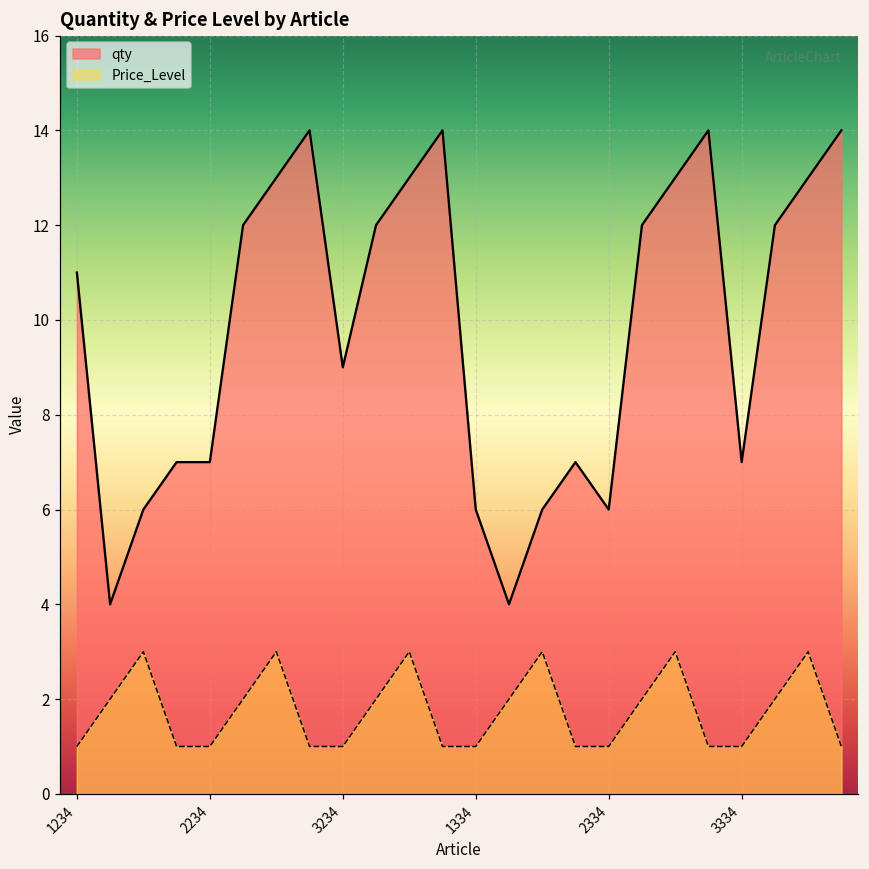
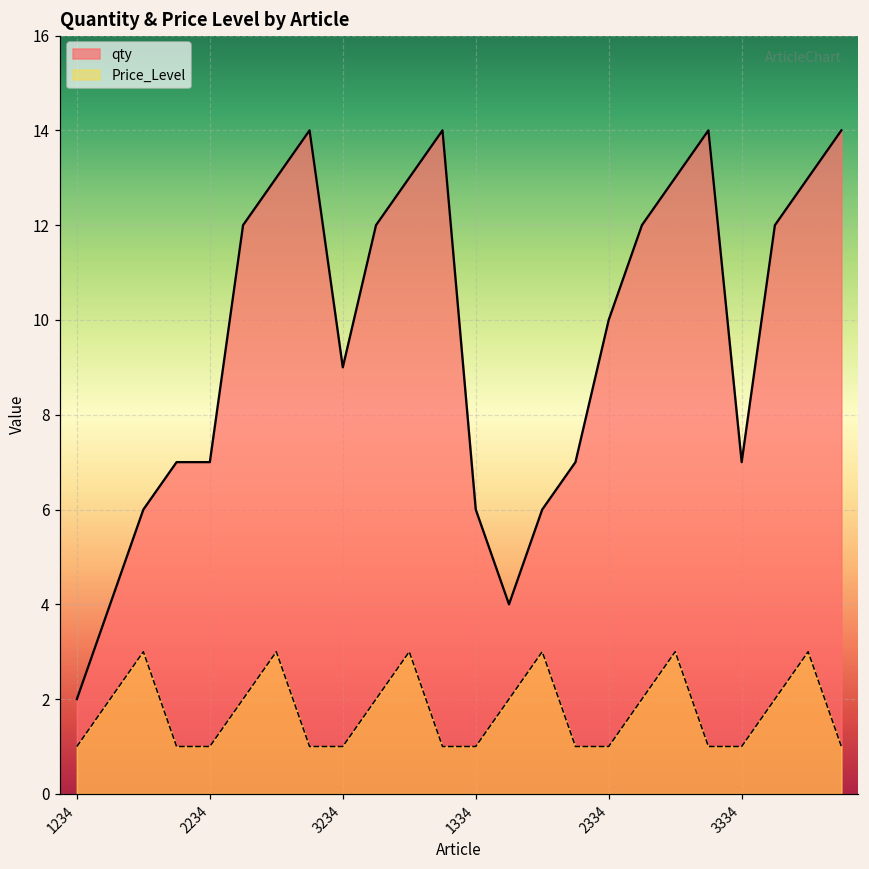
  {
    "qty": {
-     "1234": 11,
+     "1234": 2,
      "2234": 7,
      "3234": 9,
      "1334": 6,
-     "2334": 6,
+     "2334": 10,
      "3334": 7
    },
    "Price_Level": {
      "1234": 1,
      "2234": 1,
      "3234": 1,
      "1334": 1,
      "2334": 1,
      "3334": 1
    }
  }
